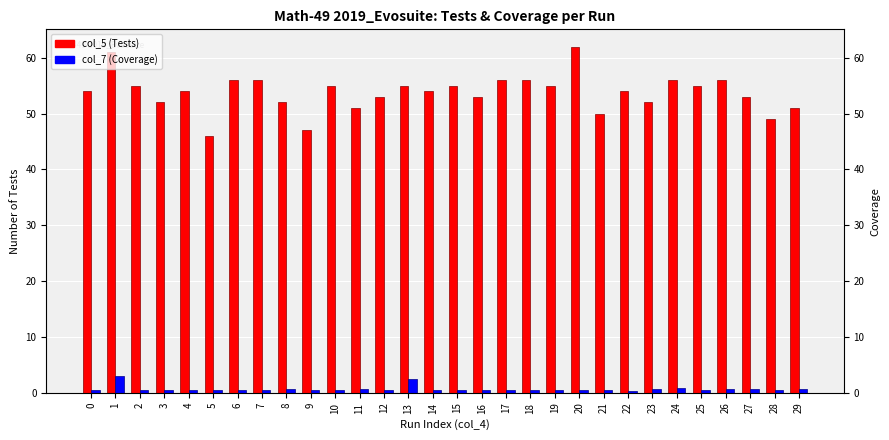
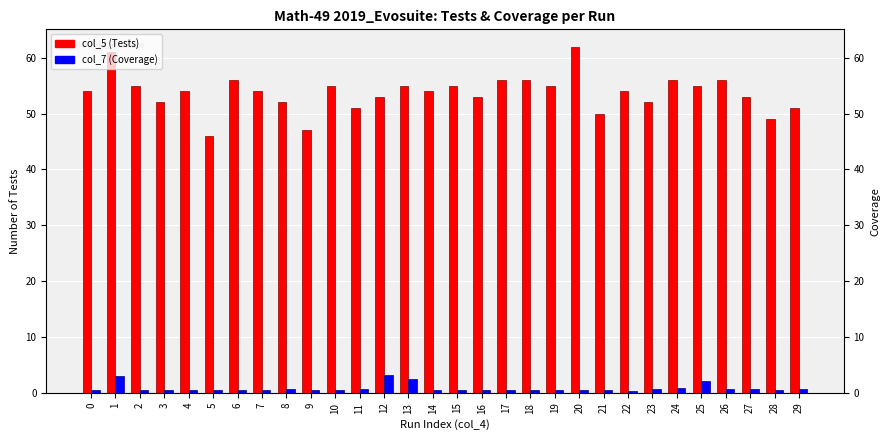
  {
    "col_5 (Tests)": {
      "0": 54,
      "2": 55,
      "3": 52,
      "4": 54,
      "5": 46,
      "6": 56,
-     "7": 56,
+     "7": 54,
      "8": 52,
      "9": 47,
      "10": 55,
      "11": 51,
      "12": 53,
      "13": 55,
      "14": 54,
      "15": 55,
      "16": 53,
      "17": 56,
      "18": 56,
      "19": 55,
      "20": 62,
      "21": 50,
      "22": 54,
      "23": 52,
      "24": 56,
      "25": 55,
      "26": 56,
      "27": 53,
      "28": 49,
      "29": 51
    },
    "col_7 (Coverage)": {
      "0": 0,
      "1": 3,
      "2": 1,
      "3": 0,
      "4": 0,
      "5": 1,
      "6": 1,
      "7": 1,
      "8": 1,
      "9": 1,
      "10": 1,
      "11": 1,
-     "12": 0,
+     "12": 3,
      "13": 2,
      "14": 0,
      "15": 0,
      "16": 0,
      "18": 0,
      "19": 1,
      "20": 0,
      "21": 1,
      "23": 1,
      "24": 1,
-     "25": 1,
+     "25": 2,
      "26": 1,
      "27": 1,
      "28": 0,
      "29": 1
    }
  }
